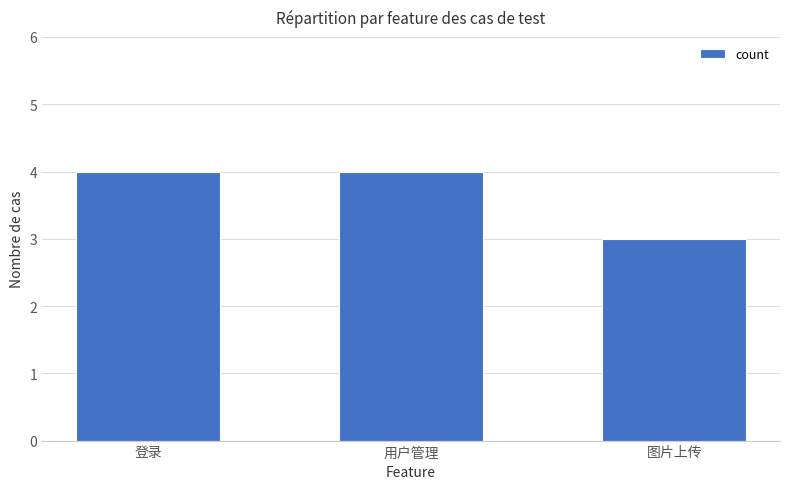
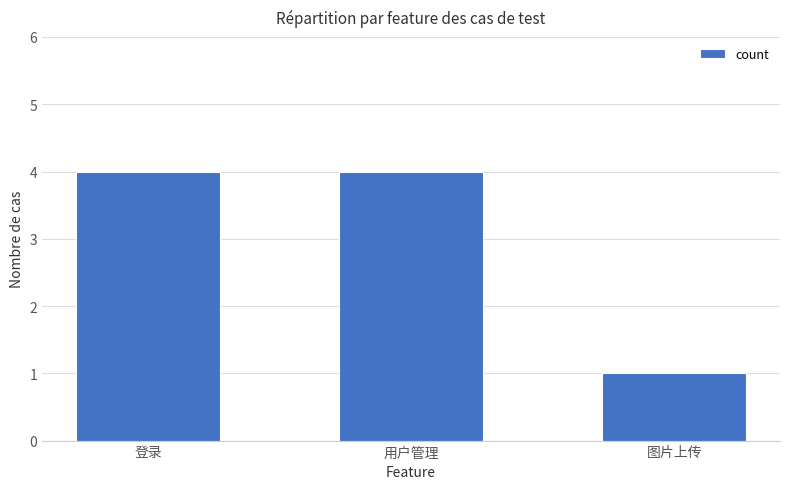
  {
    "登录": 4,
    "用户管理": 4,
-   "图片上传": 3
+   "图片上传": 1
  }
